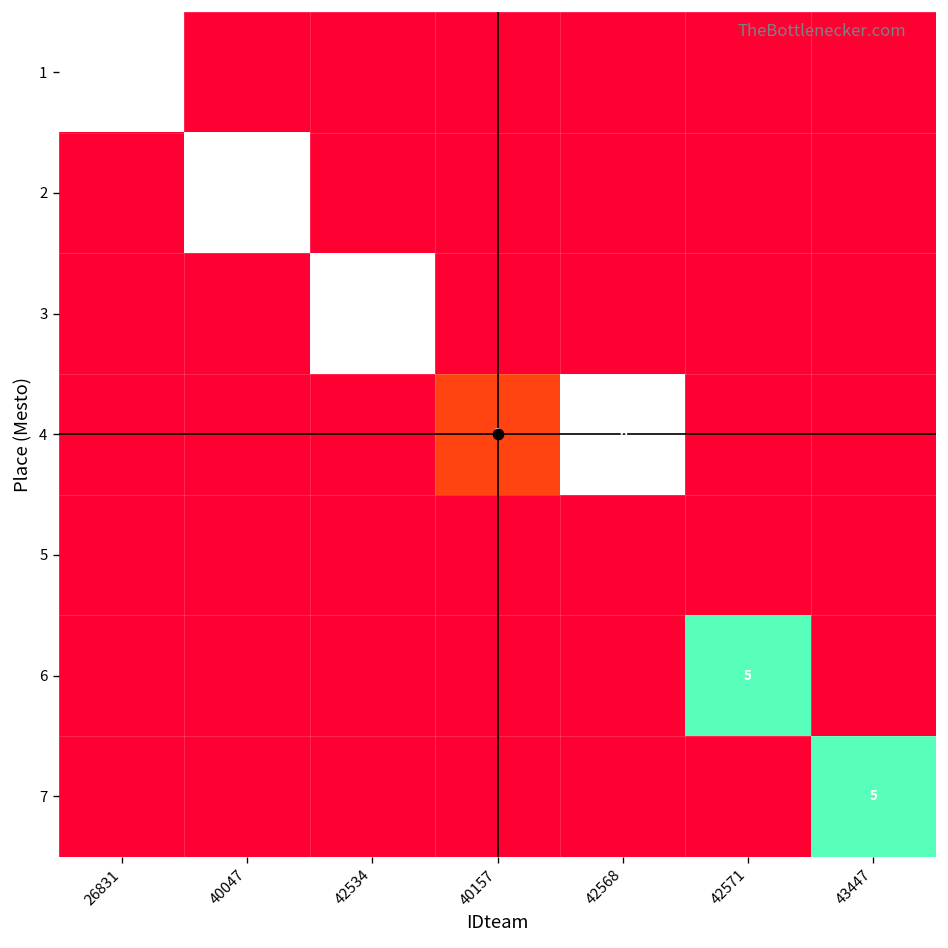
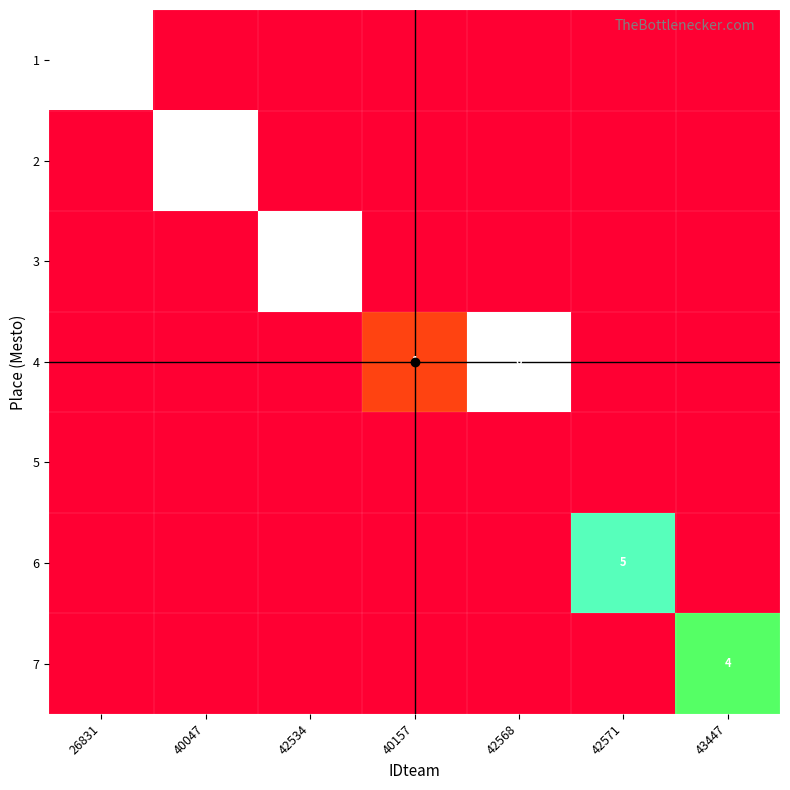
  {
    "6": {
      "42571": 5
    },
    "7": {
-     "43447": 5
+     "43447": 4
    }
  }
